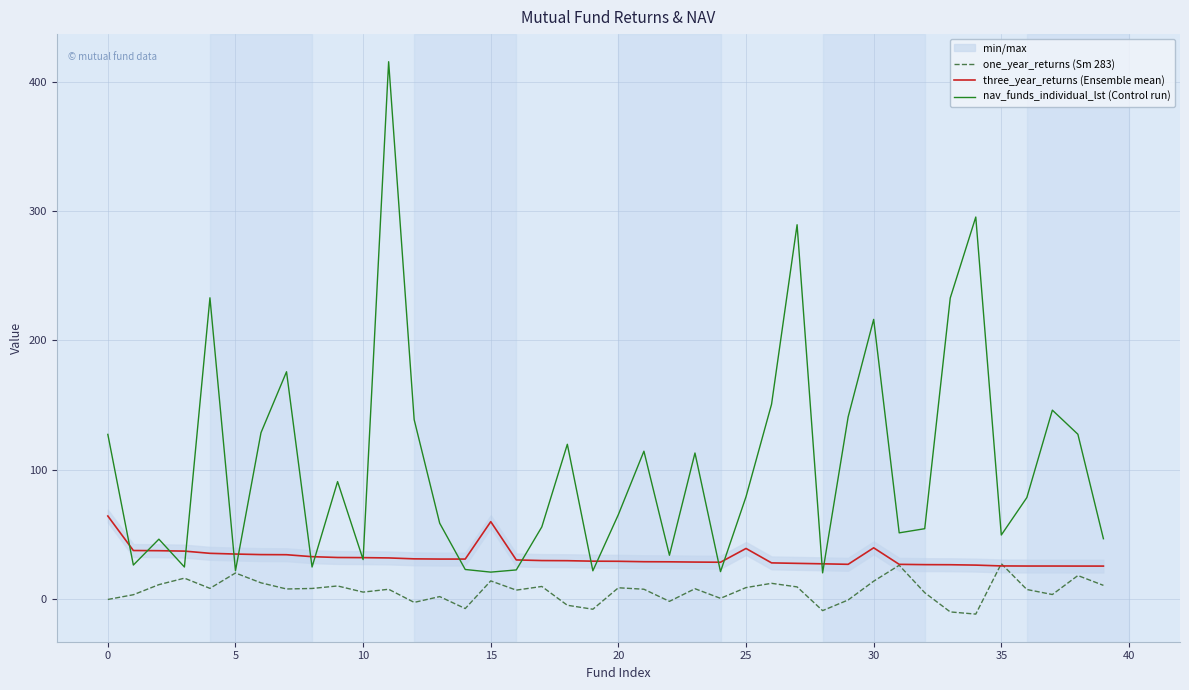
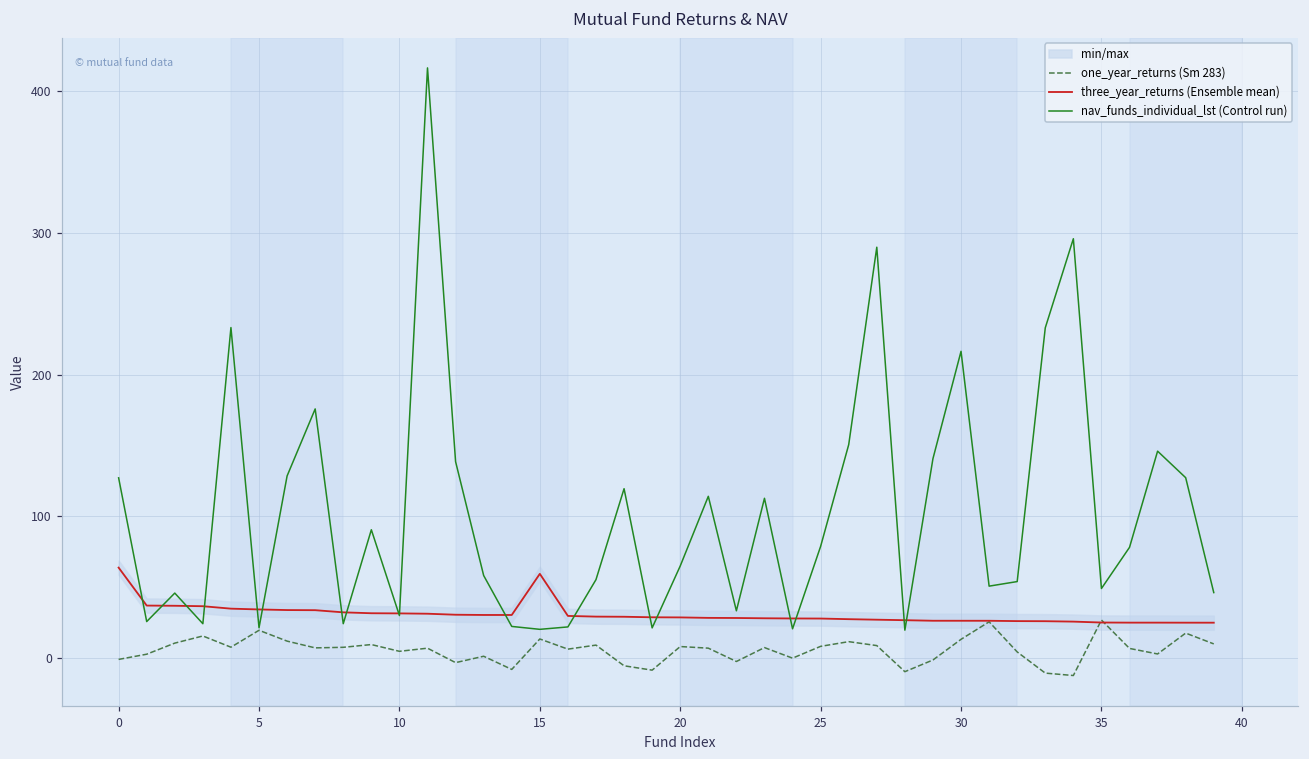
  {
    "three_year_returns (Ensemble mean)": {
      "0": 64,
      "5": 35,
      "15": 60,
      "20": 29,
-     "25": 39,
-     "30": 39
+     "25": 28,
+     "30": 27
    }
  }
